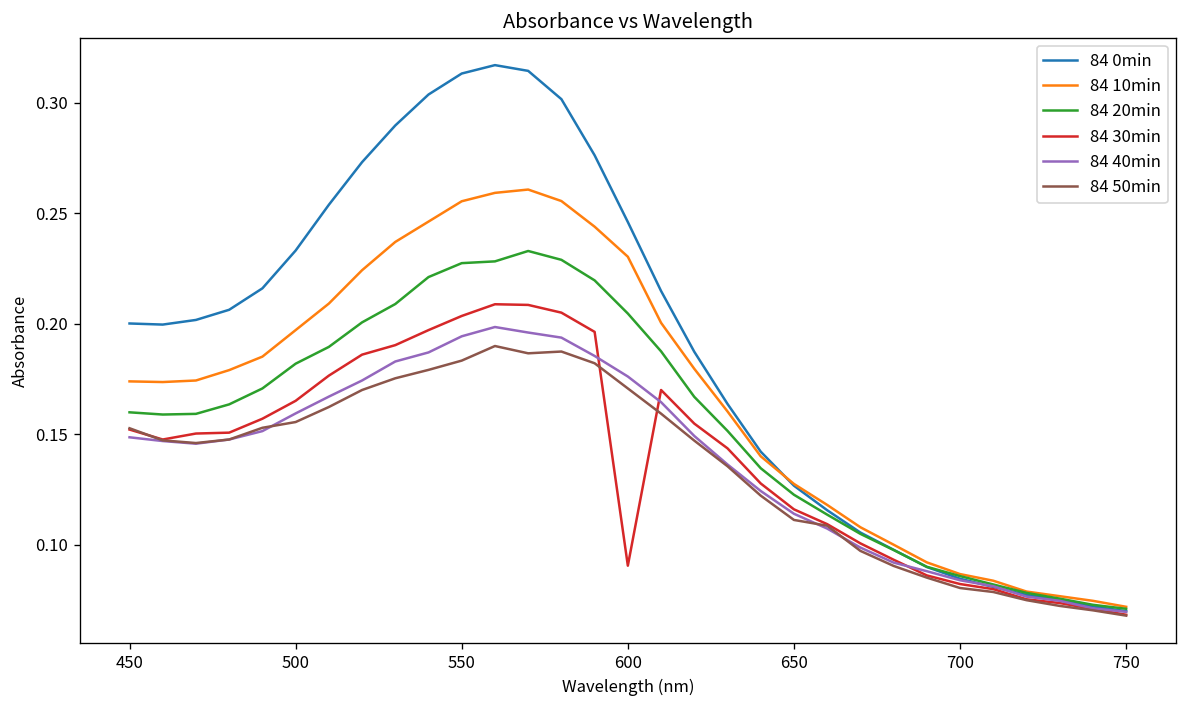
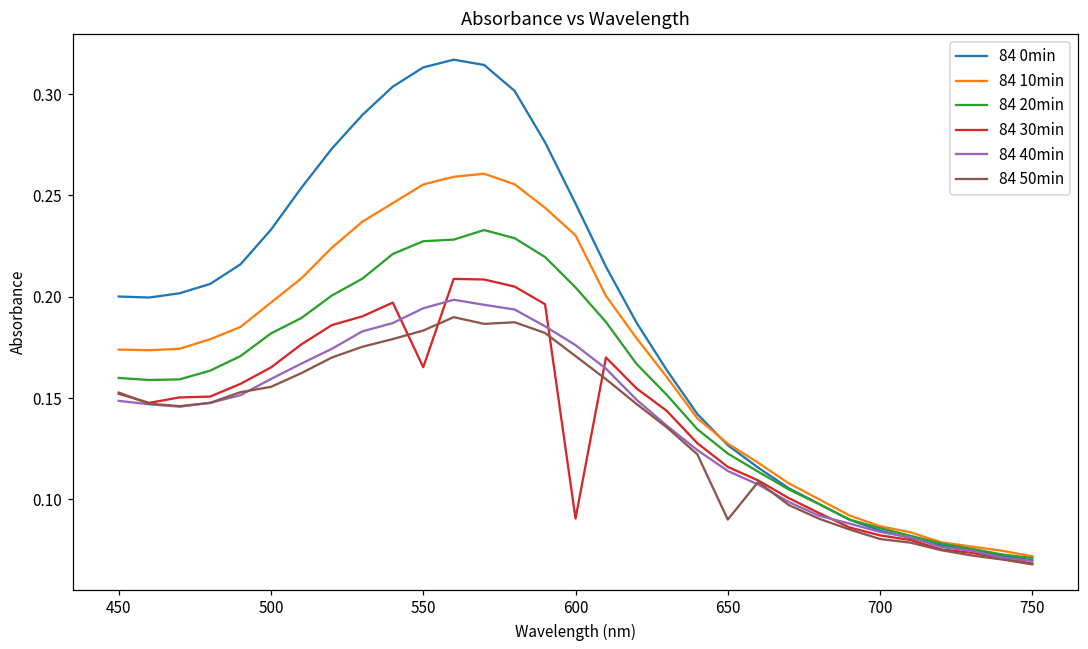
  {
    "84 0min": {
      "450": 0.200,
      "500": 0.233,
      "550": 0.313,
      "600": 0.246
    },
    "84 10min": {
      "450": 0.174,
      "500": 0.197,
      "550": 0.255,
      "600": 0.230
    },
    "84 20min": {
      "450": 0.160,
      "500": 0.182,
      "550": 0.227,
      "600": 0.205,
      "650": 0.123
    },
    "84 30min": {
      "500": 0.165,
-     "550": 0.204,
+     "550": 0.165,
      "600": 0.091,
      "650": 0.116,
      "700": 0.082
    },
    "84 40min": {
      "450": 0.149,
      "500": 0.159,
      "550": 0.194,
      "600": 0.176,
      "650": 0.114
    },
    "84 50min": {
      "500": 0.156,
      "550": 0.183,
      "600": 0.171,
-     "650": 0.111,
+     "650": 0.090,
      "700": 0.080
    }
  }
